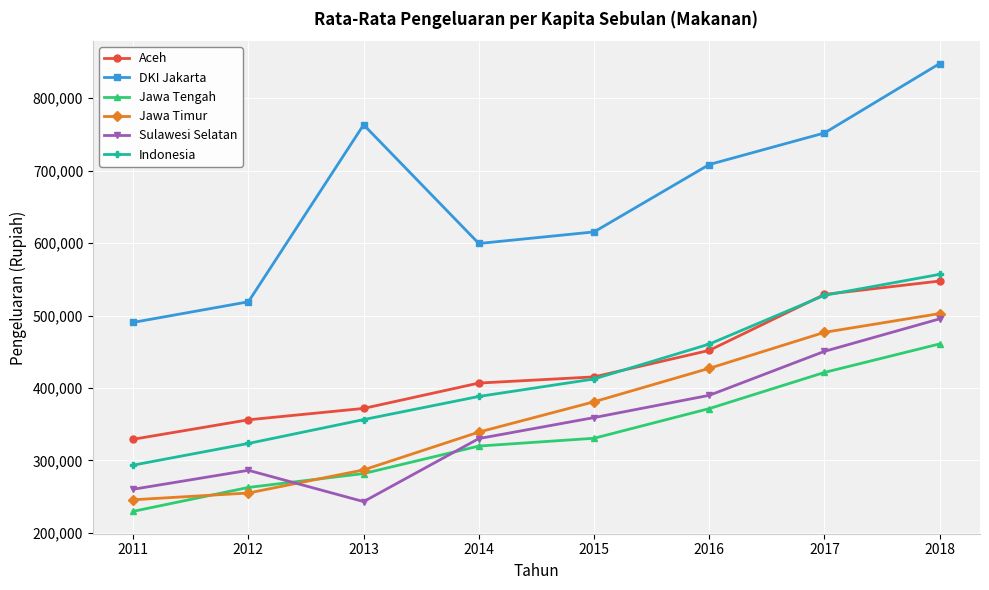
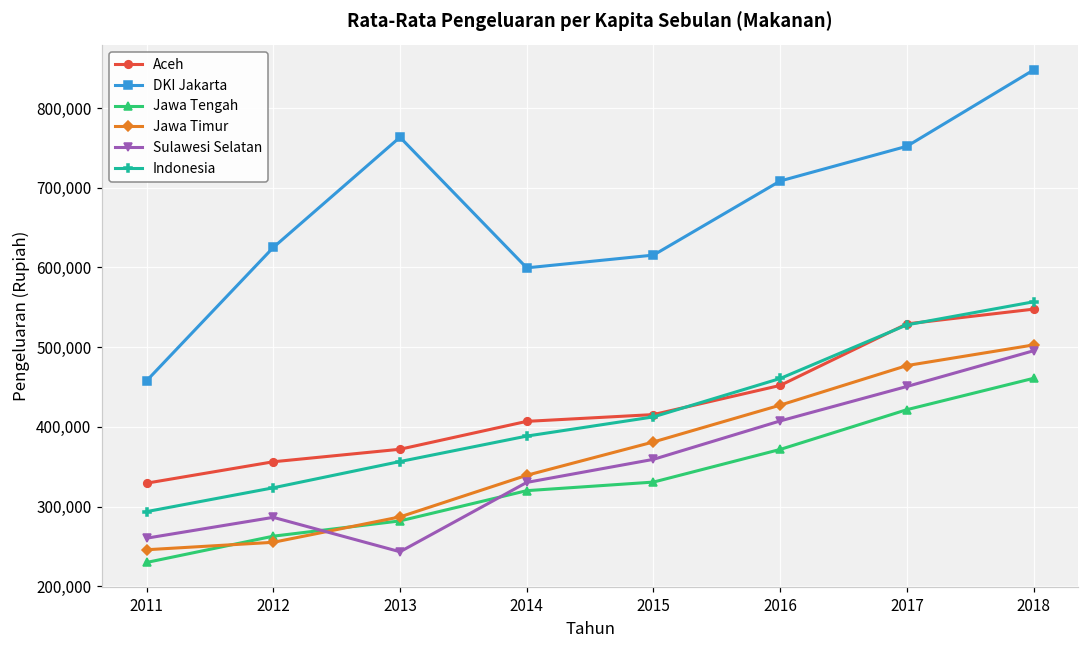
  {
    "DKI Jakarta": {
-     "2011": "490,000",
-     "2012": "520,000",
+     "2011": "460,000",
+     "2012": "630,000",
      "2013": "760,000",
      "2014": "600,000",
      "2015": "620,000",
      "2016": "710,000",
      "2017": "750,000",
      "2018": "850,000"
    },
    "Sulawesi Selatan": {
      "2011": "260,000",
      "2012": "290,000",
      "2013": "240,000",
      "2014": "330,000",
      "2015": "360,000",
-     "2016": "390,000",
+     "2016": "410,000",
      "2017": "450,000",
      "2018": "500,000"
    }
  }
